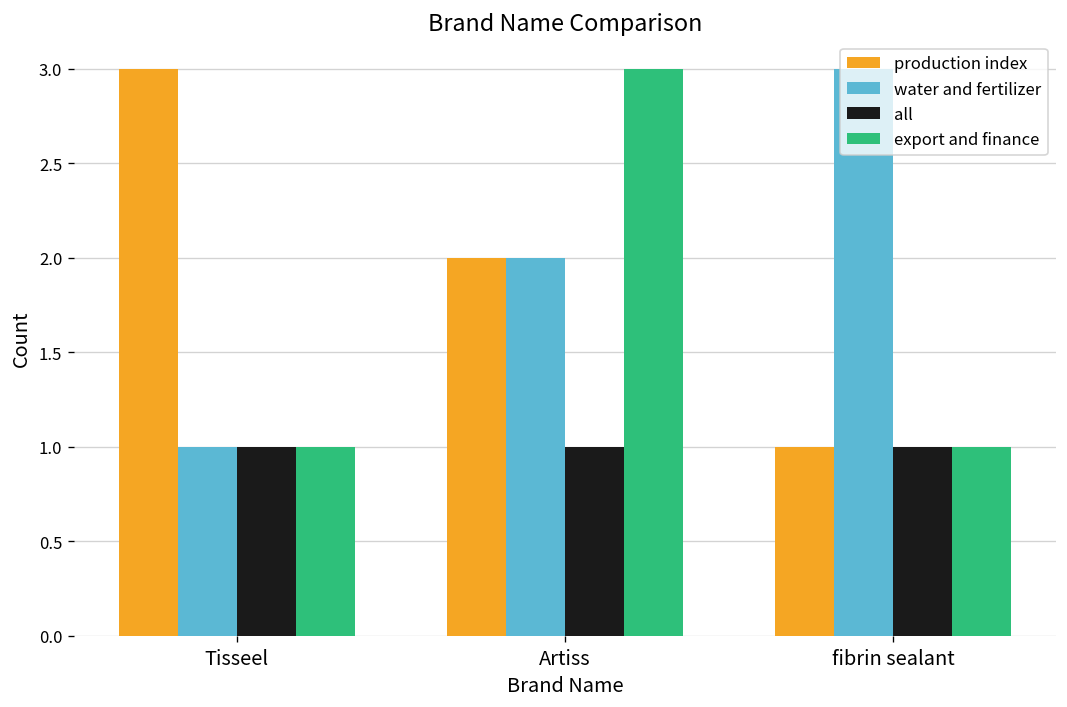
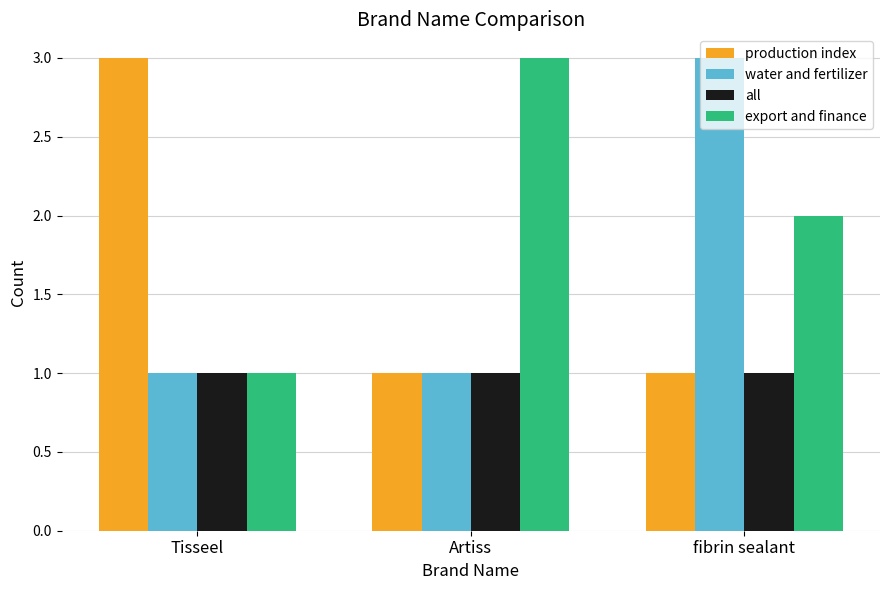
  {
    "production index": {
      "Tisseel": 3,
-     "Artiss": 2,
+     "Artiss": 1,
      "fibrin sealant": 1
    },
    "water and fertilizer": {
      "Tisseel": 1,
-     "Artiss": 2
+     "Artiss": 1
    },
    "all": {
      "Tisseel": 1,
      "Artiss": 1,
      "fibrin sealant": 1
    },
    "export and finance": {
      "Tisseel": 1,
      "Artiss": 3,
-     "fibrin sealant": 1
+     "fibrin sealant": 2
    }
  }
